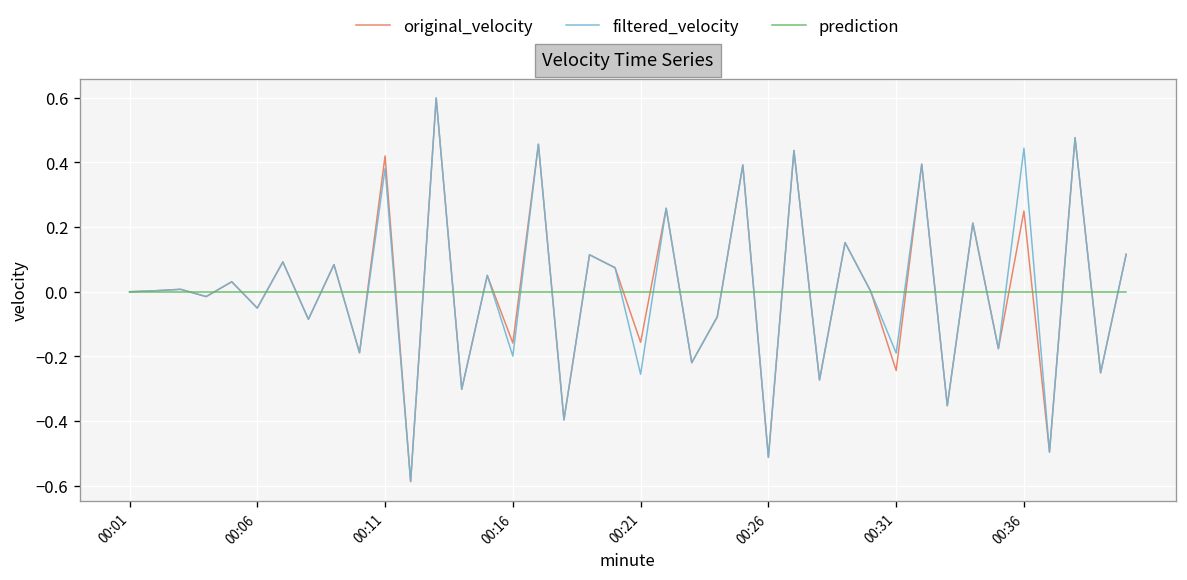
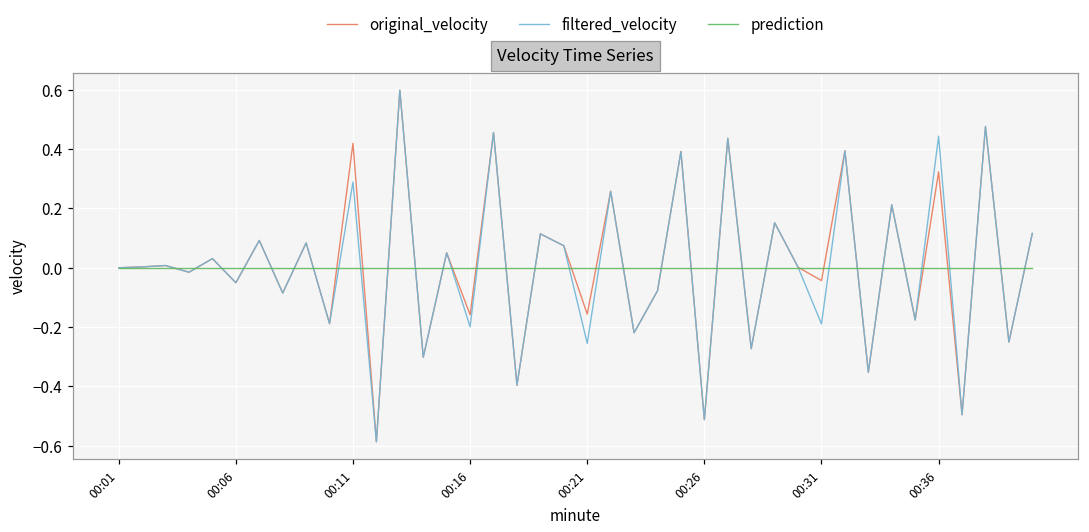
  {
    "original_velocity": {
      "00:11": 0.42,
      "00:16": -0.16,
      "00:21": -0.16,
-     "00:31": -0.24,
-     "00:36": 0.25
+     "00:31": -0.04,
+     "00:36": 0.32
    },
    "filtered_velocity": {
-     "00:11": 0.38,
+     "00:11": 0.29,
      "00:16": -0.20,
      "00:21": -0.25,
      "00:31": -0.19,
      "00:36": 0.44
    },
    "prediction": {
      "00:06": 0.00,
      "00:11": 0.00,
      "00:16": 0.00,
      "00:21": 0.00,
      "00:26": 0.00,
      "00:31": 0.00,
      "00:36": 0.00
    }
  }
